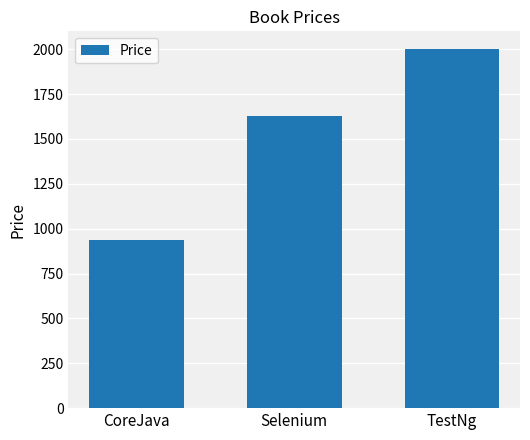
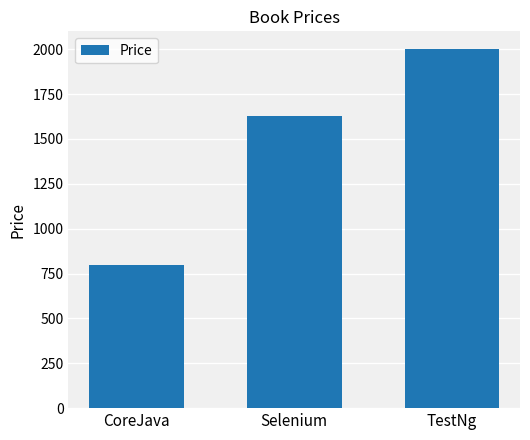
  {
-   "CoreJava": 940,
+   "CoreJava": 800,
    "Selenium": 1630,
    "TestNg": 2000
  }
